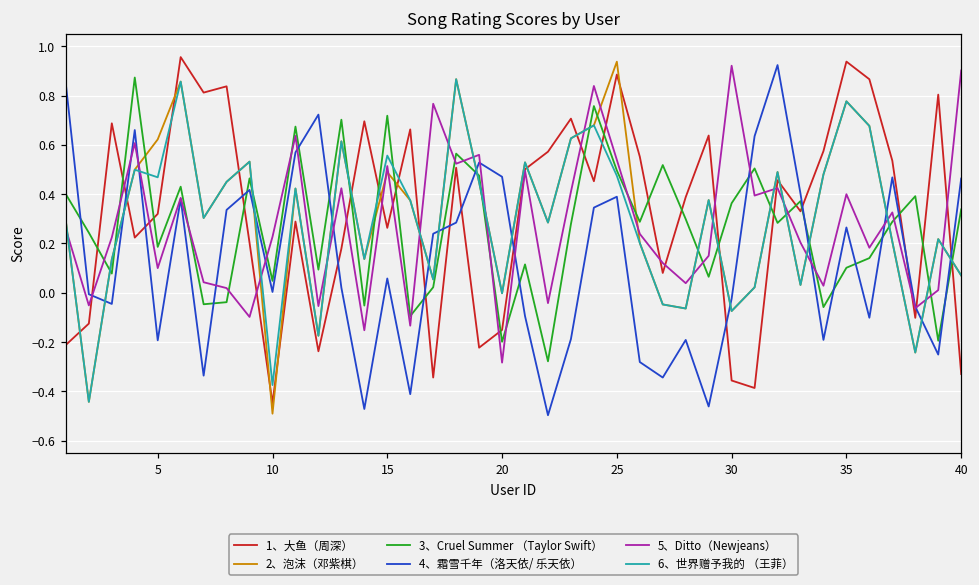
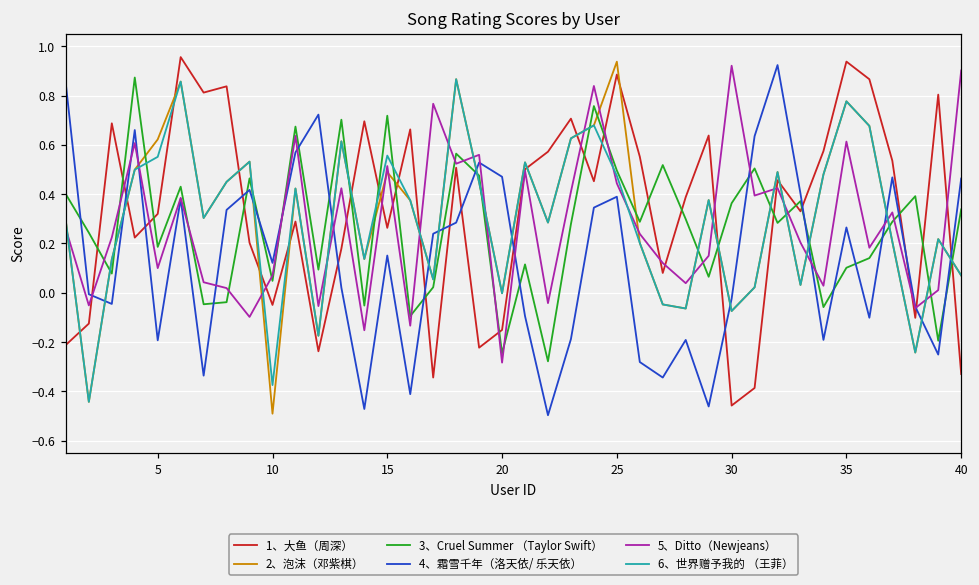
  {
    "1、大鱼（周深）": {
      "5": 0.32,
-     "10": -0.45,
+     "10": -0.05,
      "15": 0.26,
      "20": -0.15,
      "25": 0.88,
-     "30": -0.36,
+     "30": -0.46,
      "35": 0.94,
      "40": -0.33
    },
    "2、泡沫（邓紫棋）": {
      "5": 0.62,
      "10": -0.49,
      "15": 0.49,
      "25": 0.94
    },
    "3、Cruel Summer （Taylor Swift）": {
      "5": 0.19,
      "10": 0.05,
      "15": 0.72,
-     "20": -0.20,
+     "20": -0.24,
      "25": 0.50,
      "30": 0.36,
      "35": 0.10,
      "40": 0.34
    },
    "4、霜雪千年（洛天依/ 乐天依）": {
      "5": -0.19,
-     "10": 0.00,
-     "15": 0.06,
+     "10": 0.12,
+     "15": 0.15,
      "20": 0.47,
      "25": 0.39,
      "30": -0.02,
      "35": 0.26,
      "40": 0.46
    },
    "5、Ditto（Newjeans）": {
      "5": 0.10,
-     "10": 0.23,
+     "10": 0.07,
      "15": 0.51,
      "20": -0.28,
-     "25": 0.54,
+     "25": 0.44,
      "30": 0.92,
-     "35": 0.40,
+     "35": 0.61,
      "40": 0.90
    },
    "6、世界赠予我的 （王菲）": {
-     "5": 0.47,
+     "5": 0.55,
      "10": -0.37,
      "15": 0.56,
      "25": 0.47
    }
  }
